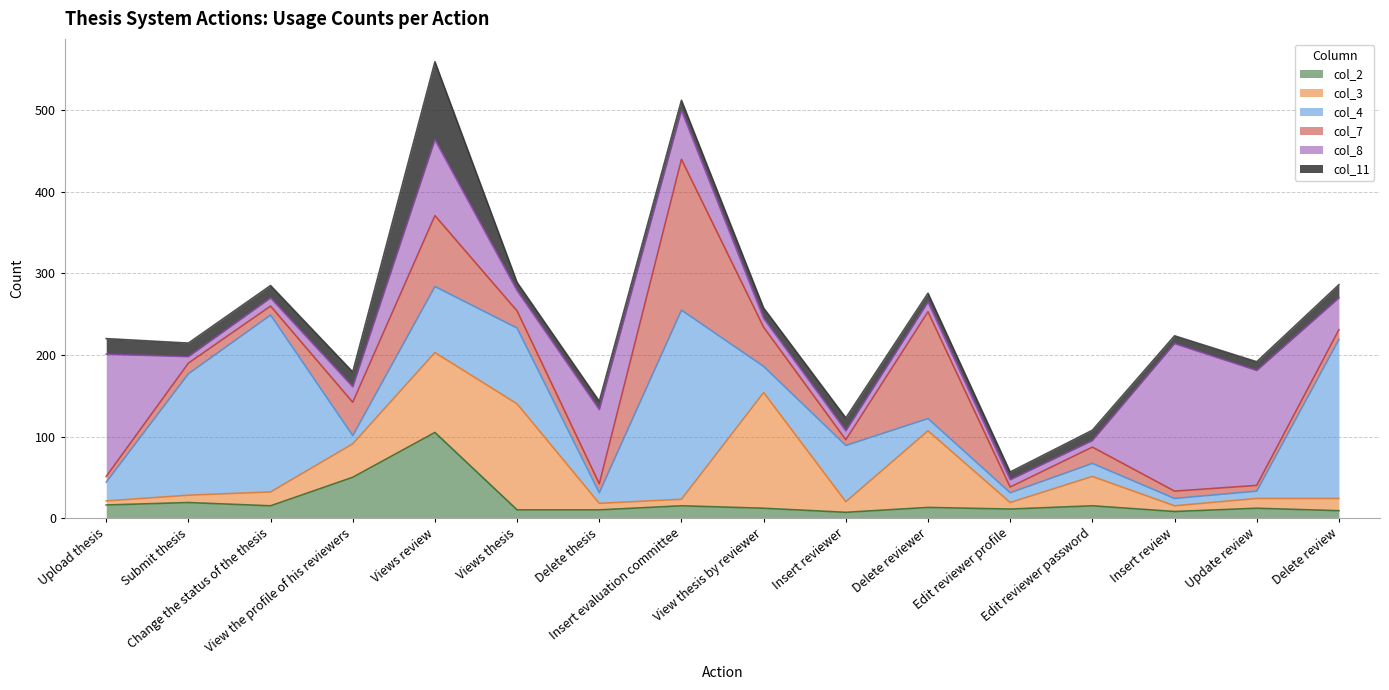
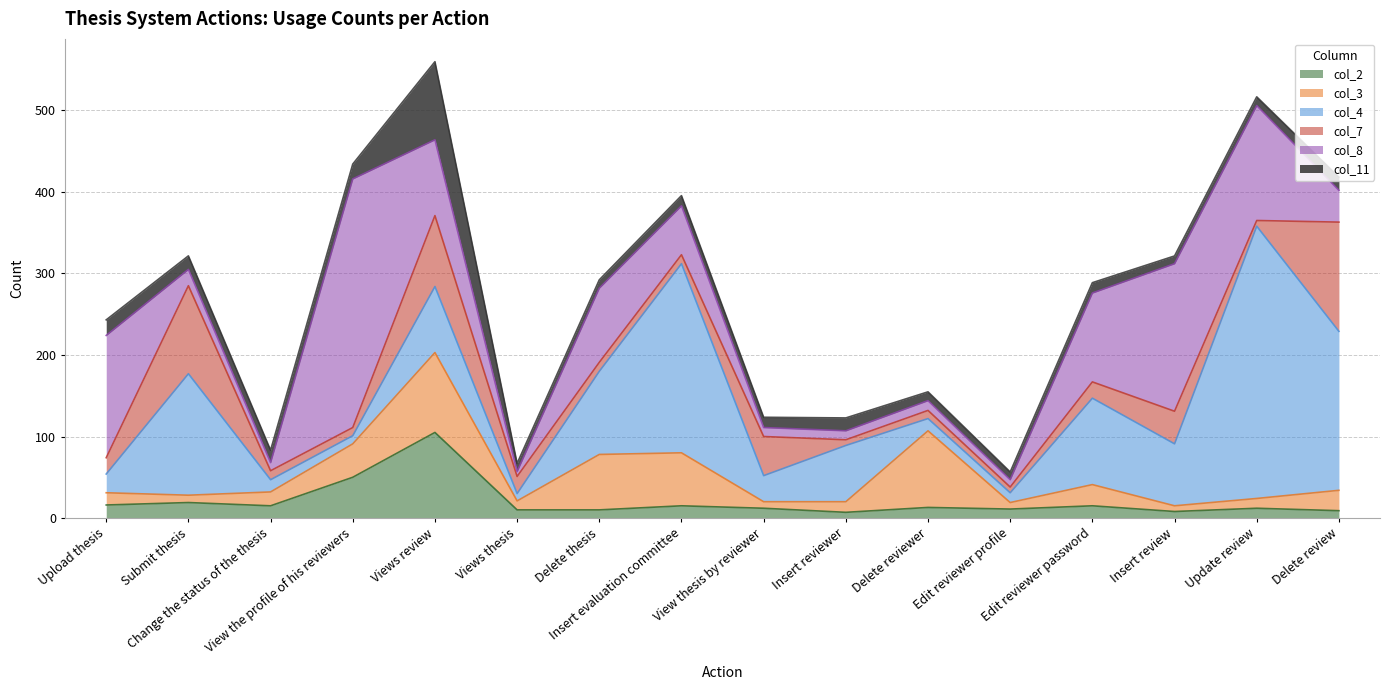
  {
    "col_3": {
-     "Upload thesis": 10,
+     "Upload thesis": 20,
      "Submit thesis": 10,
      "Change the status of the thesis": 20,
      "View the profile of his reviewers": 40,
      "Views review": 100,
-     "Views thesis": 130,
-     "Delete thesis": 10,
-     "Insert evaluation committee": 10,
-     "View thesis by reviewer": 140,
+     "Views thesis": 10,
+     "Delete thesis": 70,
+     "Insert evaluation committee": 70,
+     "View thesis by reviewer": 10,
      "Insert reviewer": 10,
      "Delete reviewer": 90,
      "Edit reviewer profile": 10,
-     "Edit reviewer password": 40,
+     "Edit reviewer password": 30,
      "Insert review": 10,
      "Update review": 10,
-     "Delete review": 20
+     "Delete review": 30
    },
    "col_4": {
      "Upload thesis": 20,
      "Submit thesis": 150,
-     "Change the status of the thesis": 220,
+     "Change the status of the thesis": 20,
      "View the profile of his reviewers": 10,
      "Views review": 80,
-     "Views thesis": 90,
-     "Delete thesis": 10,
+     "Views thesis": 10,
+     "Delete thesis": 100,
      "Insert evaluation committee": 230,
      "View thesis by reviewer": 30,
      "Insert reviewer": 70,
      "Delete reviewer": 20,
      "Edit reviewer profile": 10,
-     "Edit reviewer password": 20,
-     "Insert review": 10,
-     "Update review": 10,
+     "Edit reviewer password": 110,
+     "Insert review": 80,
+     "Update review": 330,
      "Delete review": 200
    },
    "col_7": {
-     "Upload thesis": 10,
-     "Submit thesis": 10,
+     "Upload thesis": 20,
+     "Submit thesis": 110,
      "Change the status of the thesis": 10,
-     "View the profile of his reviewers": 40,
+     "View the profile of his reviewers": 10,
      "Views review": 90,
      "Views thesis": 20,
      "Delete thesis": 10,
-     "Insert evaluation committee": 190,
+     "Insert evaluation committee": 10,
      "View thesis by reviewer": 50,
      "Insert reviewer": 10,
-     "Delete reviewer": 130,
+     "Delete reviewer": 10,
      "Edit reviewer profile": 10,
      "Edit reviewer password": 20,
-     "Insert review": 10,
+     "Insert review": 40,
      "Update review": 10,
-     "Delete review": 10
+     "Delete review": 130
    },
    "col_8": {
      "Upload thesis": 150,
-     "Submit thesis": 10,
+     "Submit thesis": 20,
      "Change the status of the thesis": 10,
-     "View the profile of his reviewers": 20,
+     "View the profile of his reviewers": 310,
      "Views review": 90,
-     "Views thesis": 30,
+     "Views thesis": 10,
      "Delete thesis": 90,
      "Insert evaluation committee": 60,
      "View thesis by reviewer": 10,
      "Insert reviewer": 10,
      "Delete reviewer": 10,
      "Edit reviewer profile": 10,
-     "Edit reviewer password": 10,
+     "Edit reviewer password": 110,
      "Insert review": 180,
      "Update review": 140,
      "Delete review": 40
    }
  }
